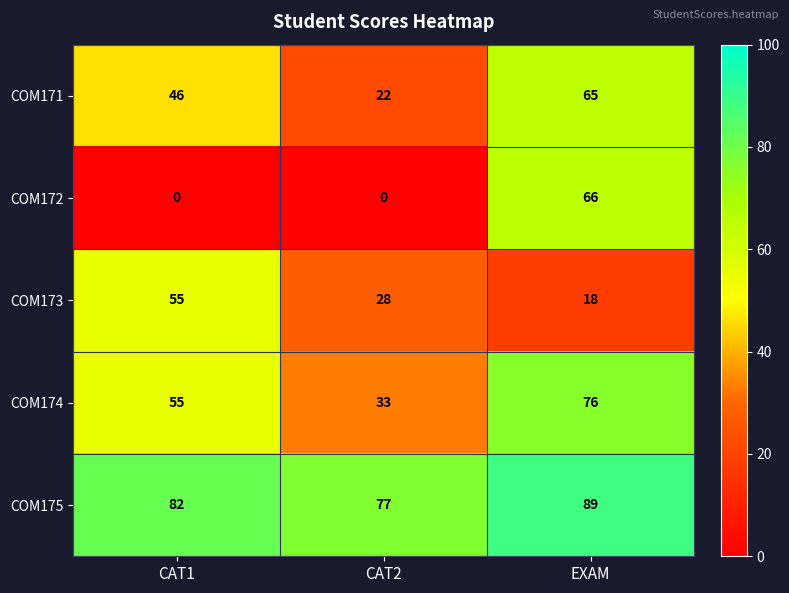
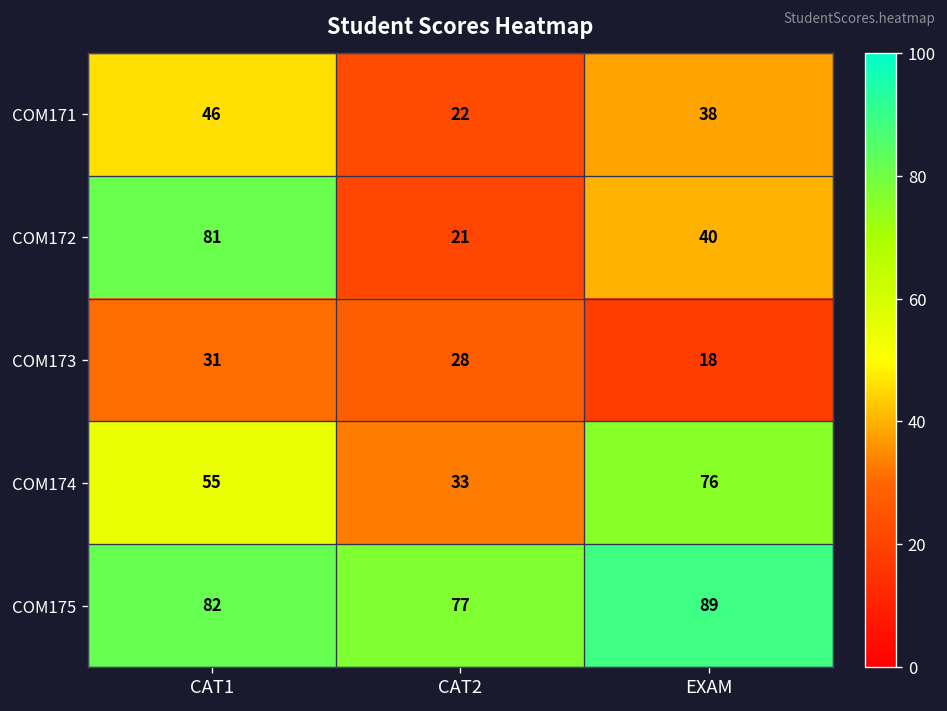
  {
    "COM171": {
      "CAT1": 46,
      "CAT2": 22,
-     "EXAM": 65
+     "EXAM": 38
    },
    "COM172": {
-     "CAT1": 0,
-     "CAT2": 0,
-     "EXAM": 66
+     "CAT1": 81,
+     "CAT2": 21,
+     "EXAM": 40
    },
    "COM173": {
-     "CAT1": 55,
+     "CAT1": 31,
      "CAT2": 28,
      "EXAM": 18
    },
    "COM174": {
      "CAT1": 55,
      "CAT2": 33,
      "EXAM": 76
    },
    "COM175": {
      "CAT1": 82,
      "CAT2": 77,
      "EXAM": 89
    }
  }
